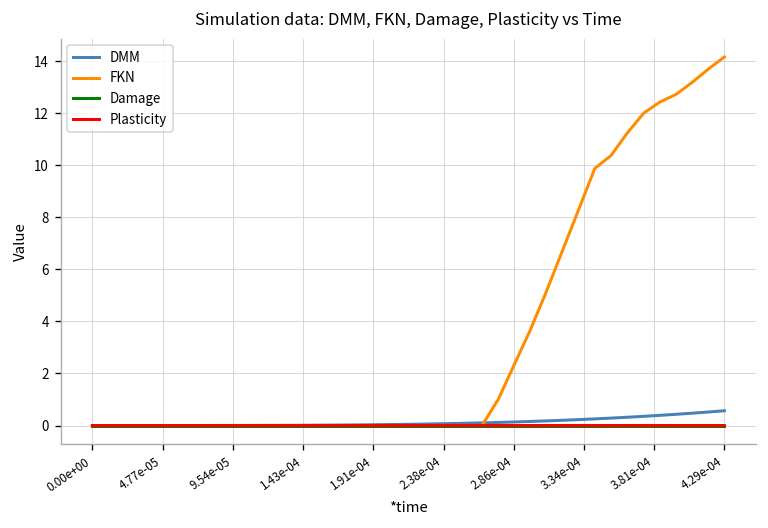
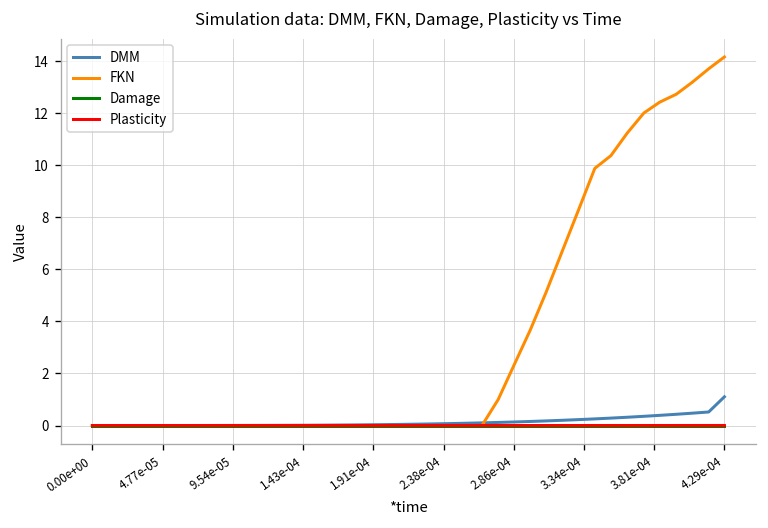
  {
    "DMM": {
-     "4.29e-04": 0.6
+     "4.29e-04": 1.1
    },
    "FKN": {
      "4.29e-04": 14.2
    },
    "Plasticity": {
      "4.29e-04": 0.0
    }
  }
